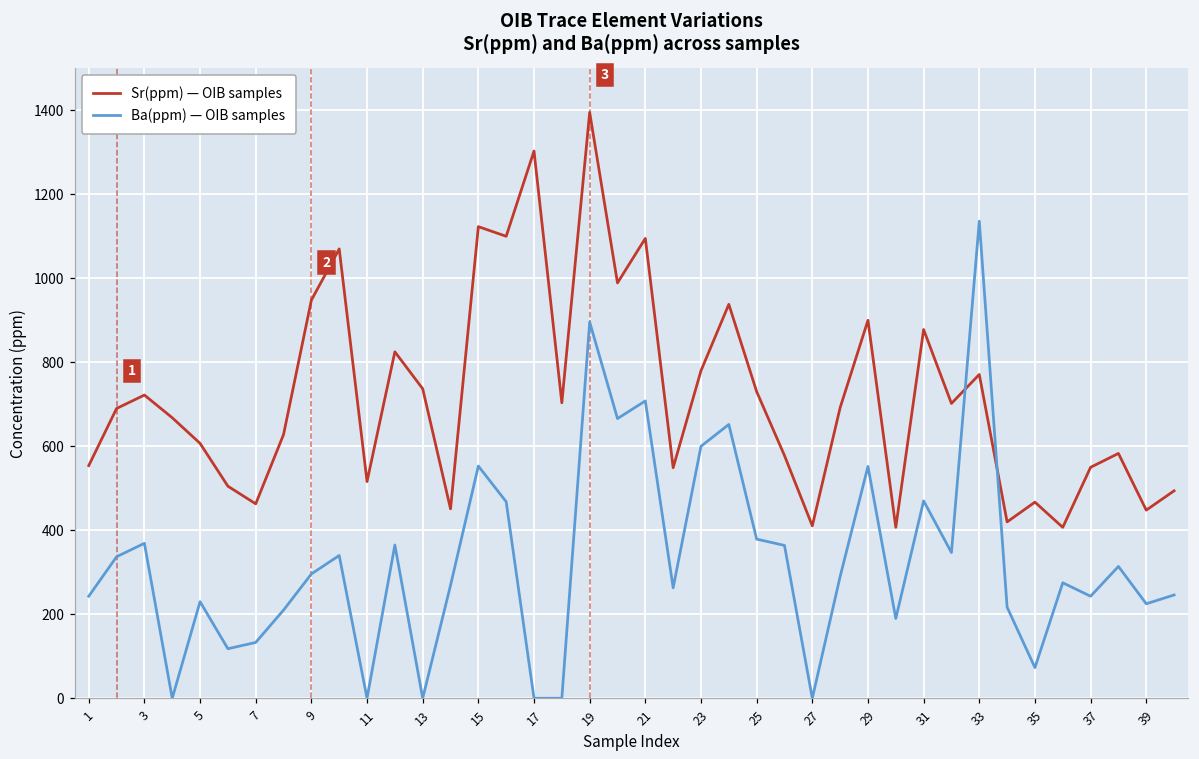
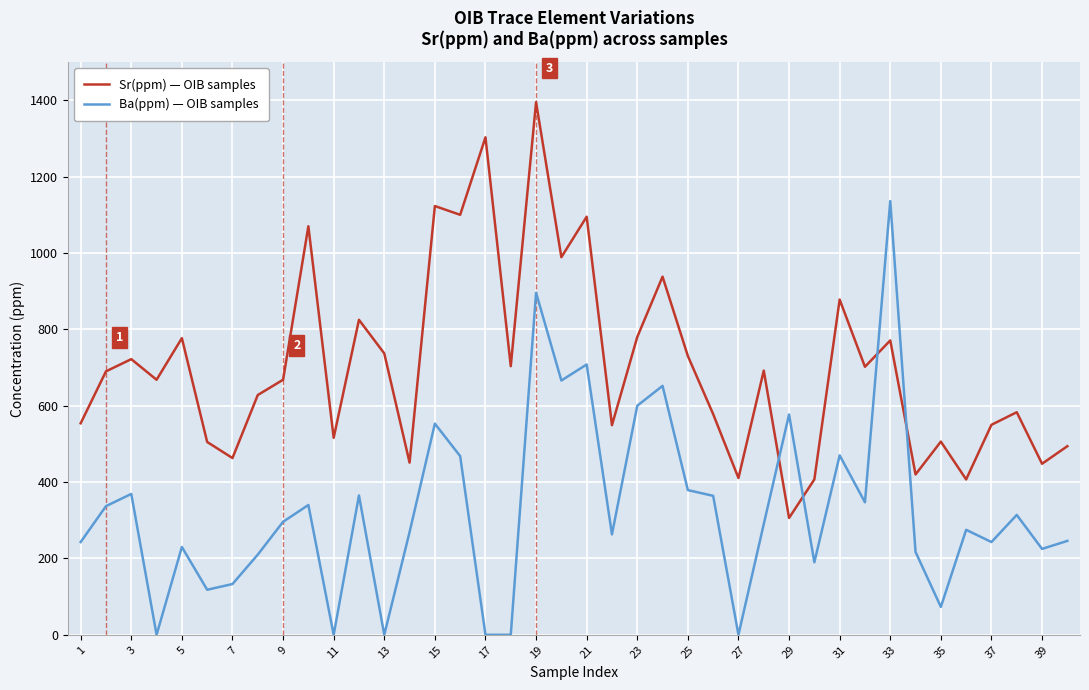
  {
    "Sr(ppm) — OIB samples": {
      "1": 550,
-     "5": 610,
+     "5": 780,
      "7": 460,
-     "9": 950,
+     "9": 670,
      "11": 520,
      "13": 740,
      "15": 1120,
      "17": 1300,
      "19": 1400,
      "21": 1100,
      "23": 780,
      "25": 730,
      "27": 410,
-     "29": 900,
+     "29": 310,
      "31": 880,
      "33": 770,
-     "35": 470,
+     "35": 510,
      "37": 550,
      "39": 450
    },
    "Ba(ppm) — OIB samples": {
      "1": 240,
      "3": 370,
      "5": 230,
      "7": 130,
      "9": 300,
      "11": 0,
      "13": 0,
      "15": 550,
      "17": 0,
      "19": 900,
      "21": 710,
      "23": 600,
      "25": 380,
      "27": 0,
-     "29": 550,
+     "29": 580,
      "31": 470,
      "33": 1140,
      "35": 70,
      "37": 240,
      "39": 230
    }
  }
